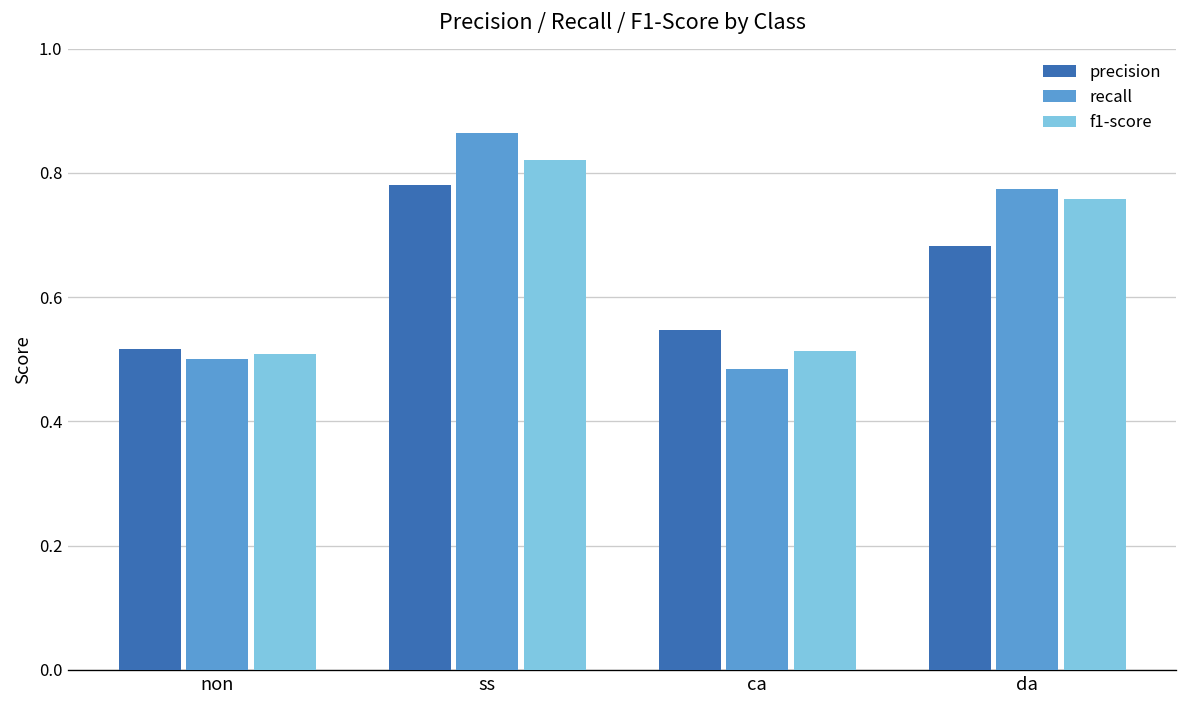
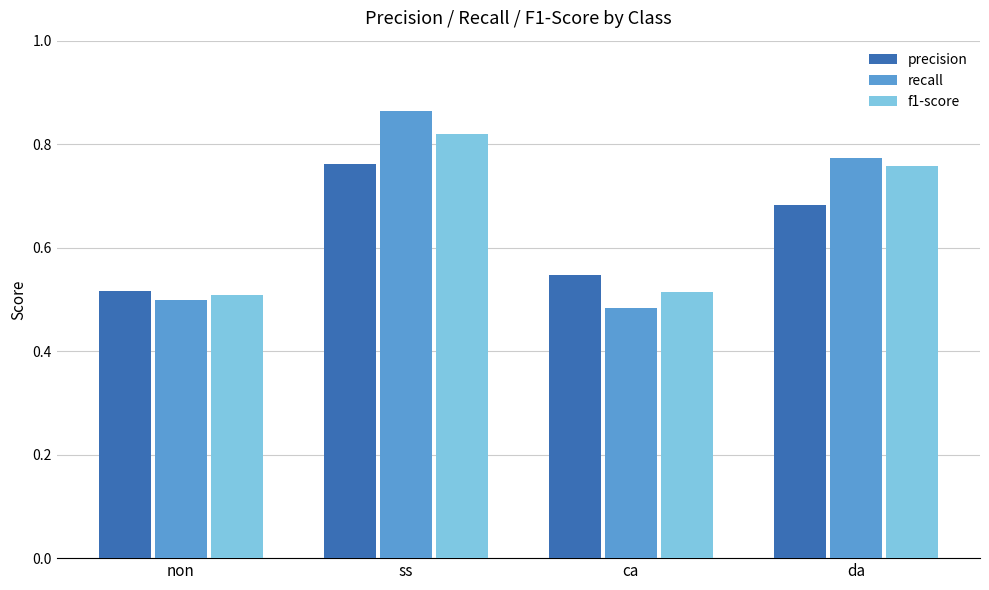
  {
    "precision": {
      "non": 0.52,
-     "ss": 0.78,
+     "ss": 0.76,
      "ca": 0.55,
      "da": 0.68
    }
  }
